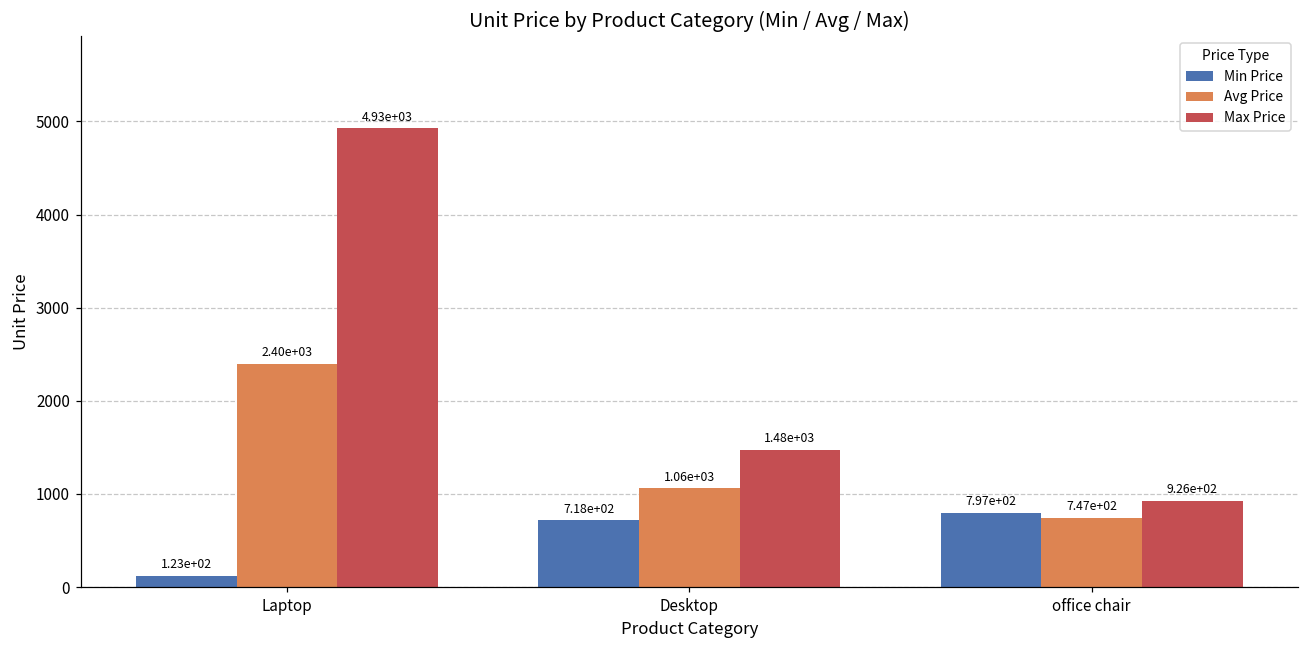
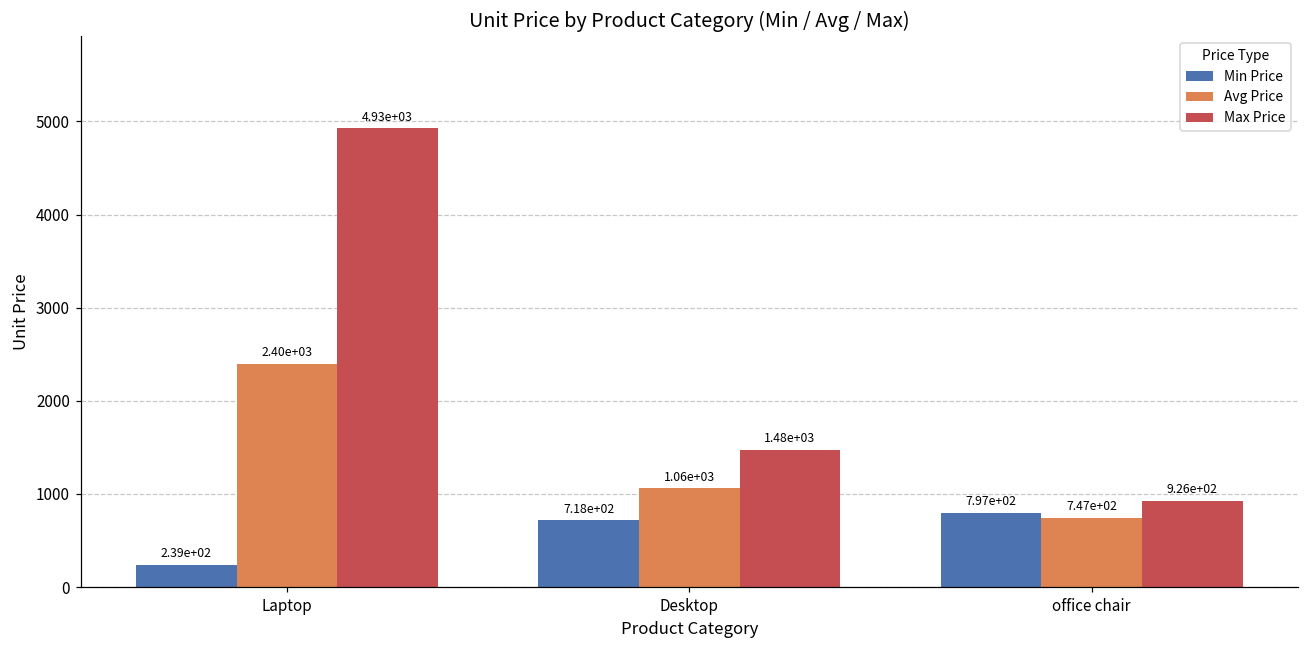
  {
    "Min Price": {
-     "Laptop": "1.23e+02",
+     "Laptop": "2.39e+02",
      "Desktop": "7.18e+02",
      "office chair": "7.97e+02"
    }
  }
